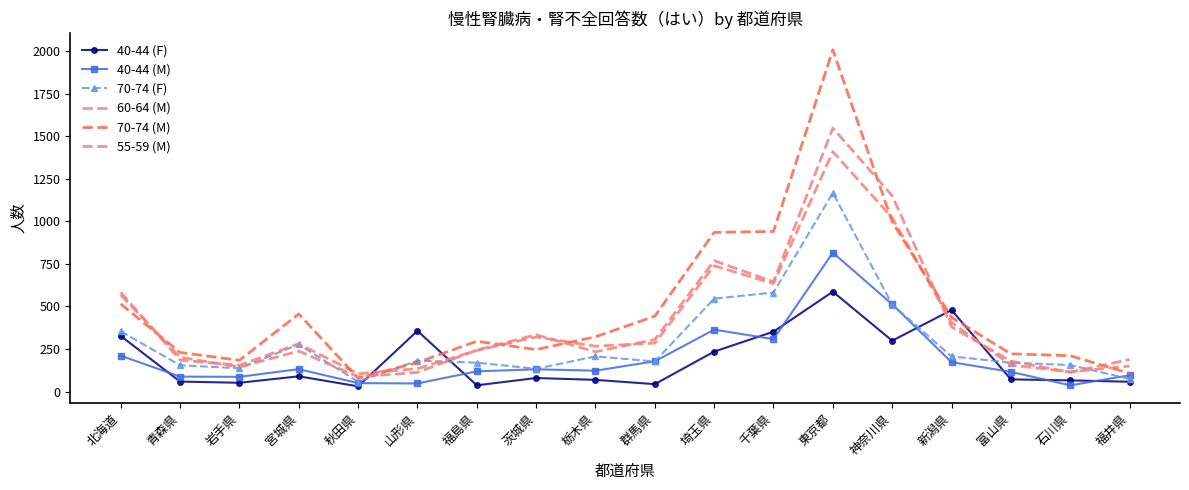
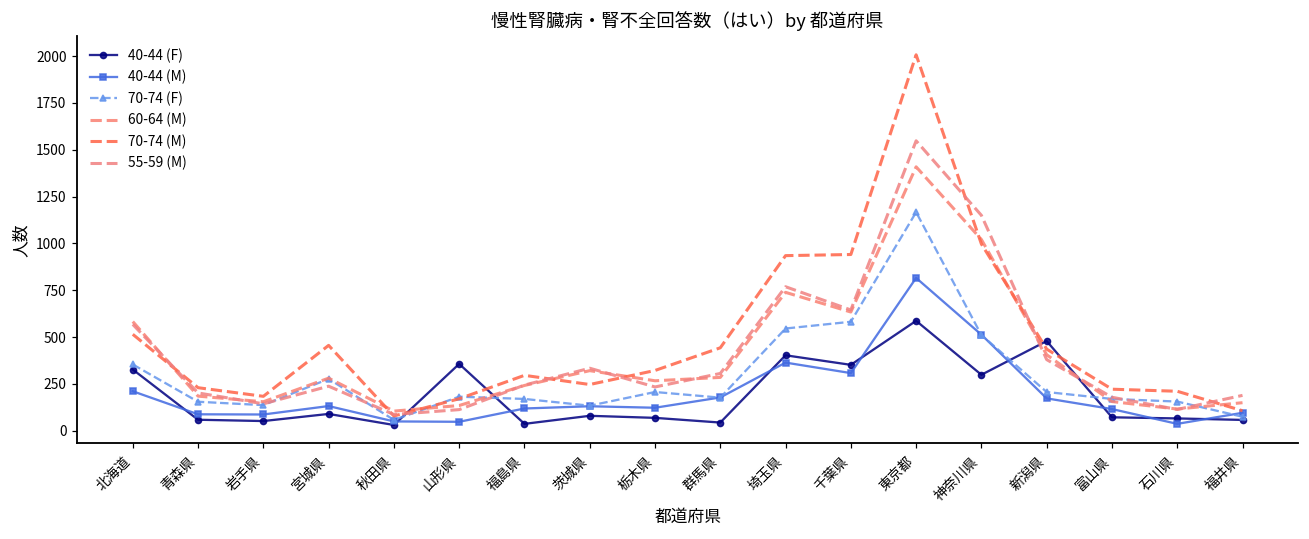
  {
    "40-44 (F)": {
      "北海道": 330,
      "青森県": 60,
      "岩手県": 50,
      "宮城県": 90,
      "秋田県": 30,
      "山形県": 360,
      "福島県": 40,
      "茨城県": 80,
      "栃木県": 70,
      "群馬県": 40,
-     "埼玉県": 240,
+     "埼玉県": 400,
      "千葉県": 350,
      "東京都": 590,
      "神奈川県": 300,
      "新潟県": 480,
      "富山県": 70,
      "石川県": 70,
      "福井県": 60
    }
  }
